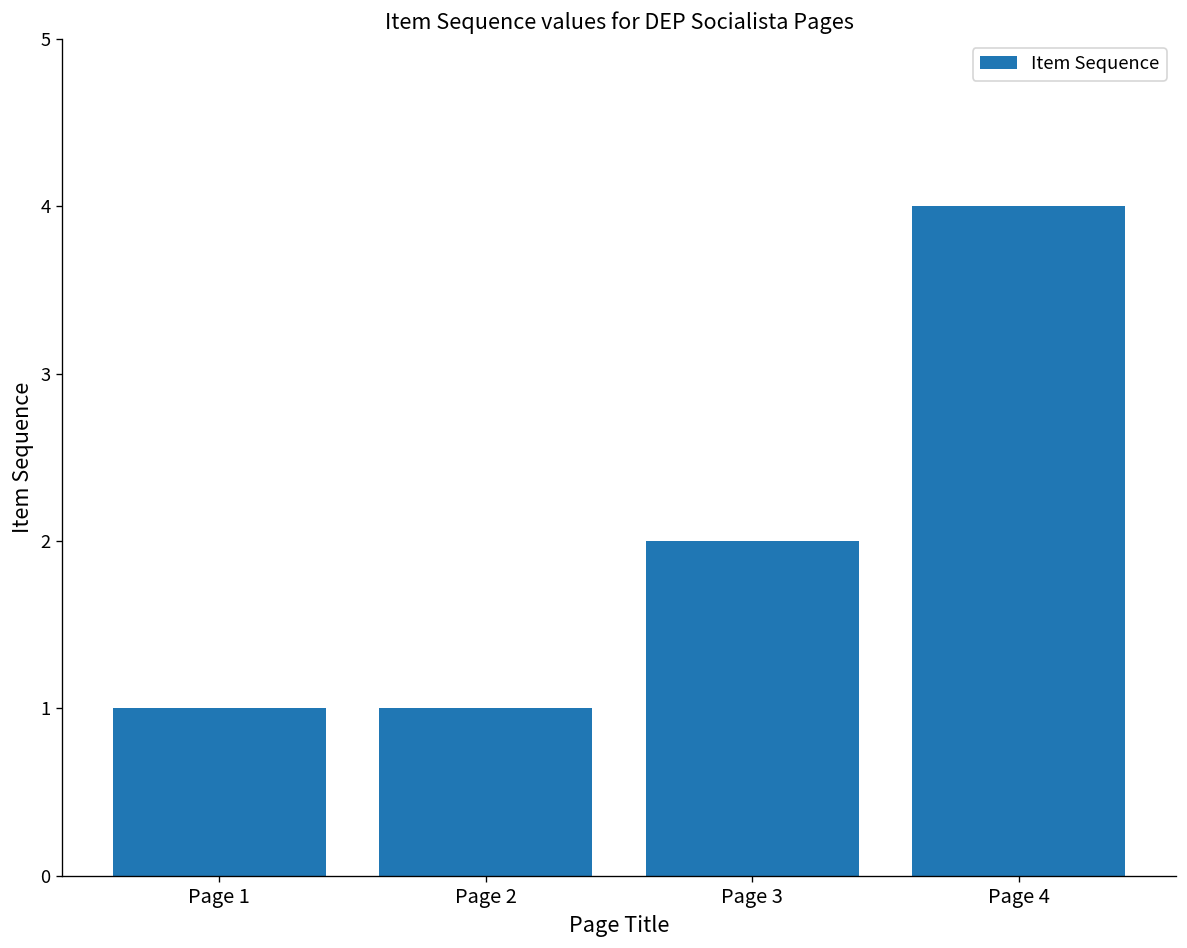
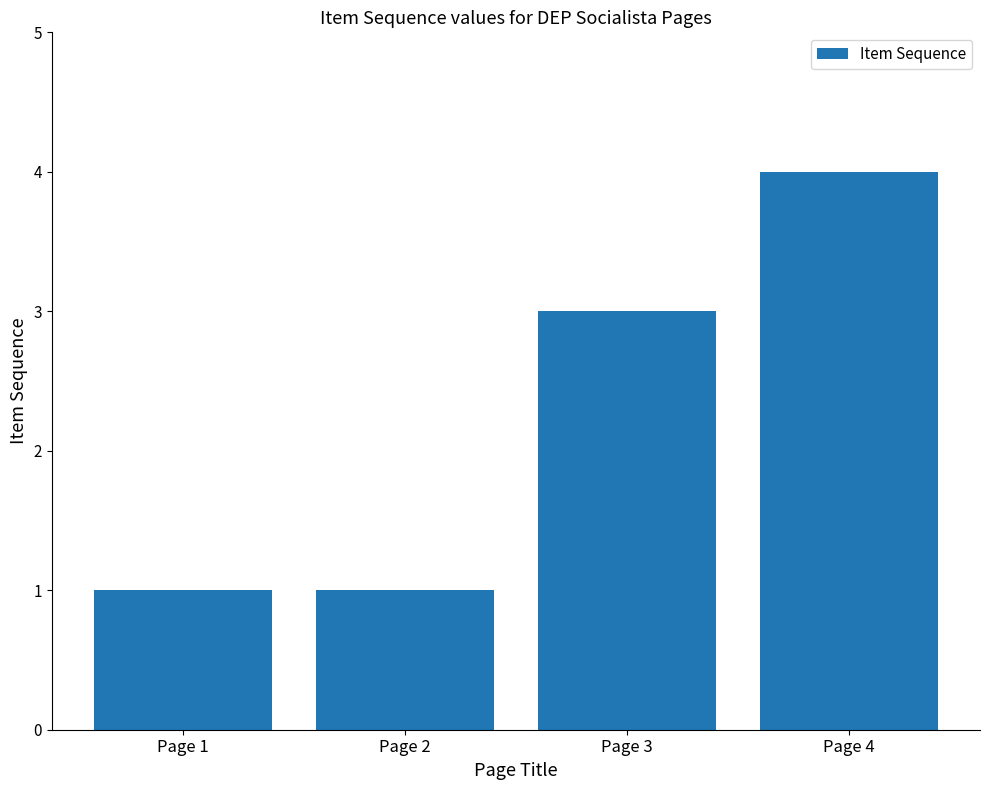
  {
    "Page 1": 1,
    "Page 2": 1,
-   "Page 3": 2,
+   "Page 3": 3,
    "Page 4": 4
  }
